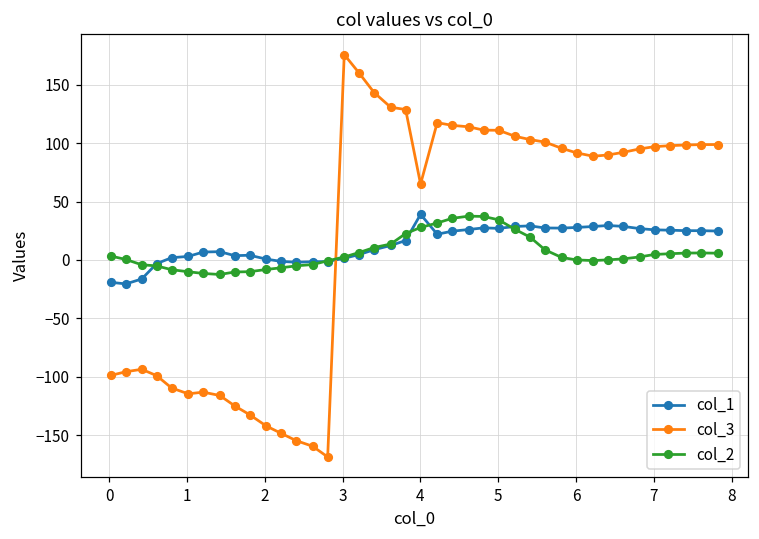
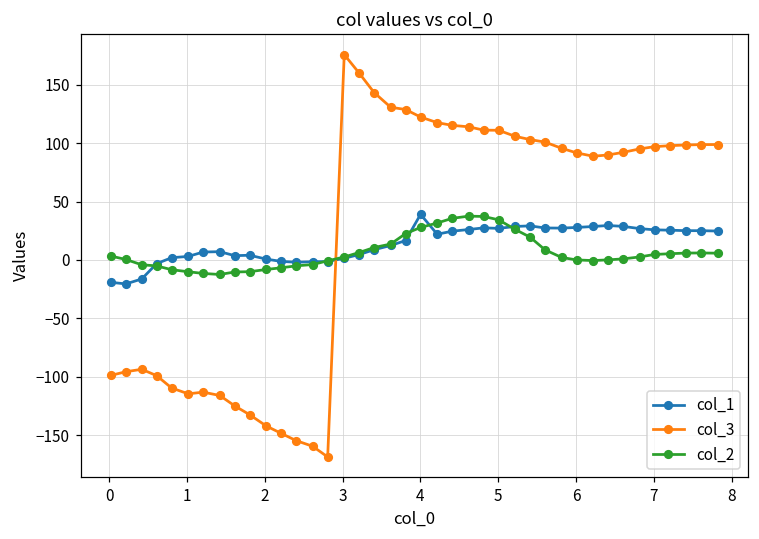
  {
    "col_1": {
      "4": 39
    },
    "col_3": {
-     "4": 65
+     "4": 122
    },
    "col_2": {
      "4": 28
    }
  }
